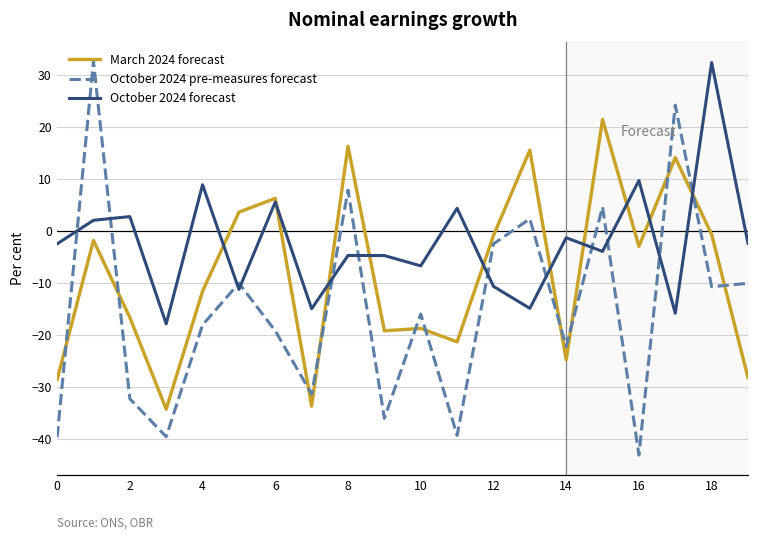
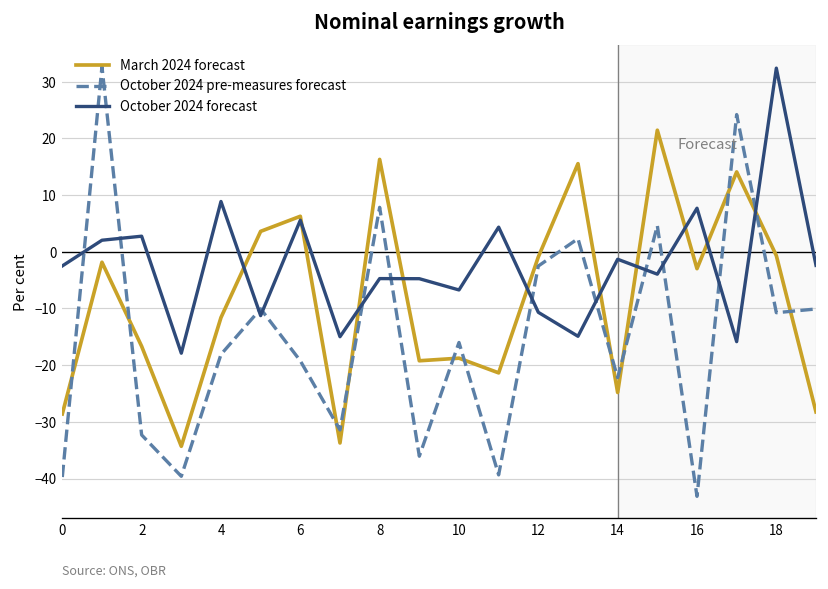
  {
    "March 2024 forecast": {
      "0": -29,
      "2": -17,
      "4": -12,
      "6": 6,
      "8": 16,
      "10": -19,
      "12": -1,
      "14": -25,
      "16": -3,
      "18": -1
    },
    "October 2024 pre-measures forecast": {
      "0": -40,
      "2": -32,
      "4": -18,
      "6": -19,
      "8": 8,
      "10": -16,
      "12": -3,
      "14": -22,
      "16": -43,
      "18": -11
    },
    "October 2024 forecast": {
      "0": -2,
      "2": 3,
      "4": 9,
      "6": 6,
      "8": -5,
      "10": -7,
      "12": -11,
      "14": -1,
-     "16": 10,
+     "16": 8,
      "18": 32
    }
  }
